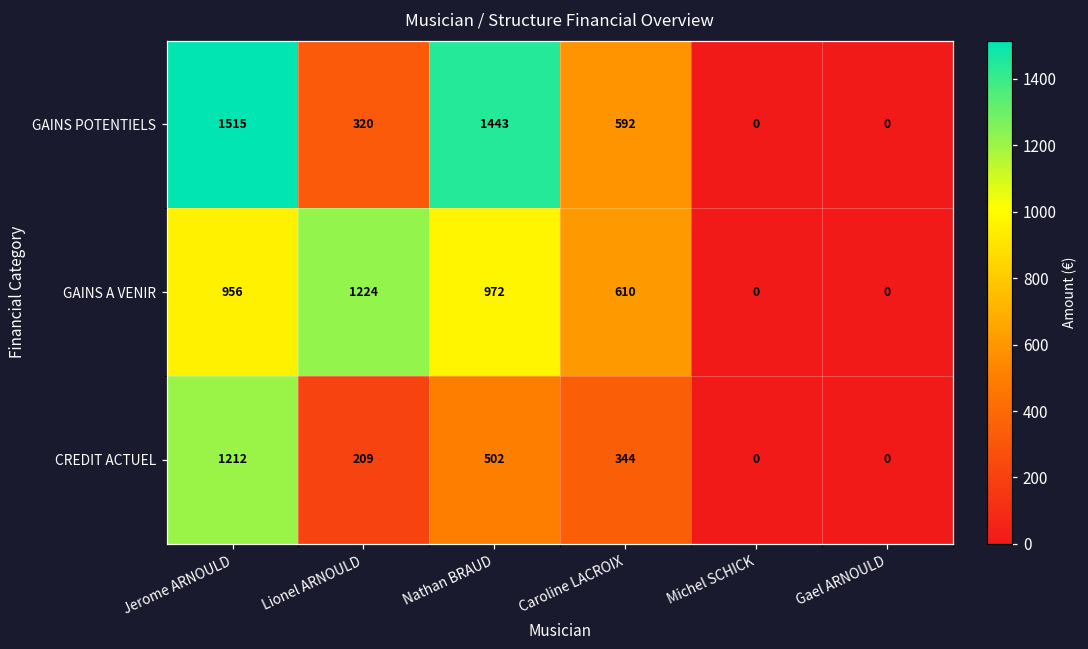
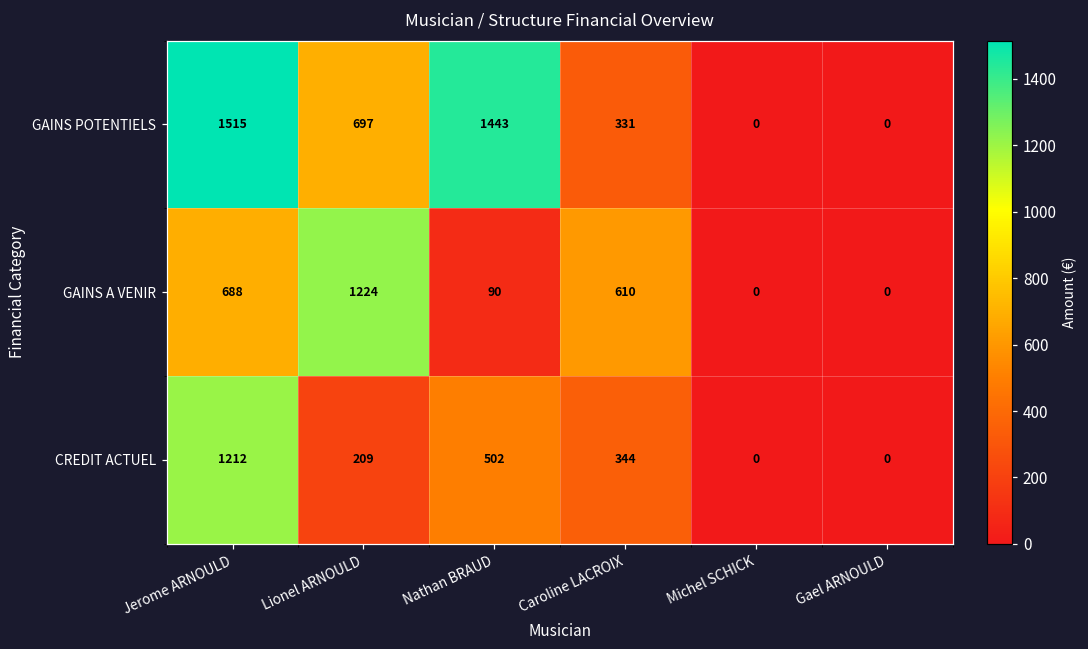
  {
    "GAINS POTENTIELS": {
      "Jerome ARNOULD": 1515,
-     "Lionel ARNOULD": 320,
+     "Lionel ARNOULD": 697,
      "Nathan BRAUD": 1443,
-     "Caroline LACROIX": 592,
+     "Caroline LACROIX": 331,
      "Michel SCHICK": 0,
      "Gael ARNOULD": 0
    },
    "GAINS A VENIR": {
-     "Jerome ARNOULD": 956,
+     "Jerome ARNOULD": 688,
      "Lionel ARNOULD": 1224,
-     "Nathan BRAUD": 972,
+     "Nathan BRAUD": 90,
      "Caroline LACROIX": 610,
      "Michel SCHICK": 0,
      "Gael ARNOULD": 0
    },
    "CREDIT ACTUEL": {
      "Jerome ARNOULD": 1212,
      "Lionel ARNOULD": 209,
      "Nathan BRAUD": 502,
      "Caroline LACROIX": 344,
      "Michel SCHICK": 0,
      "Gael ARNOULD": 0
    }
  }
